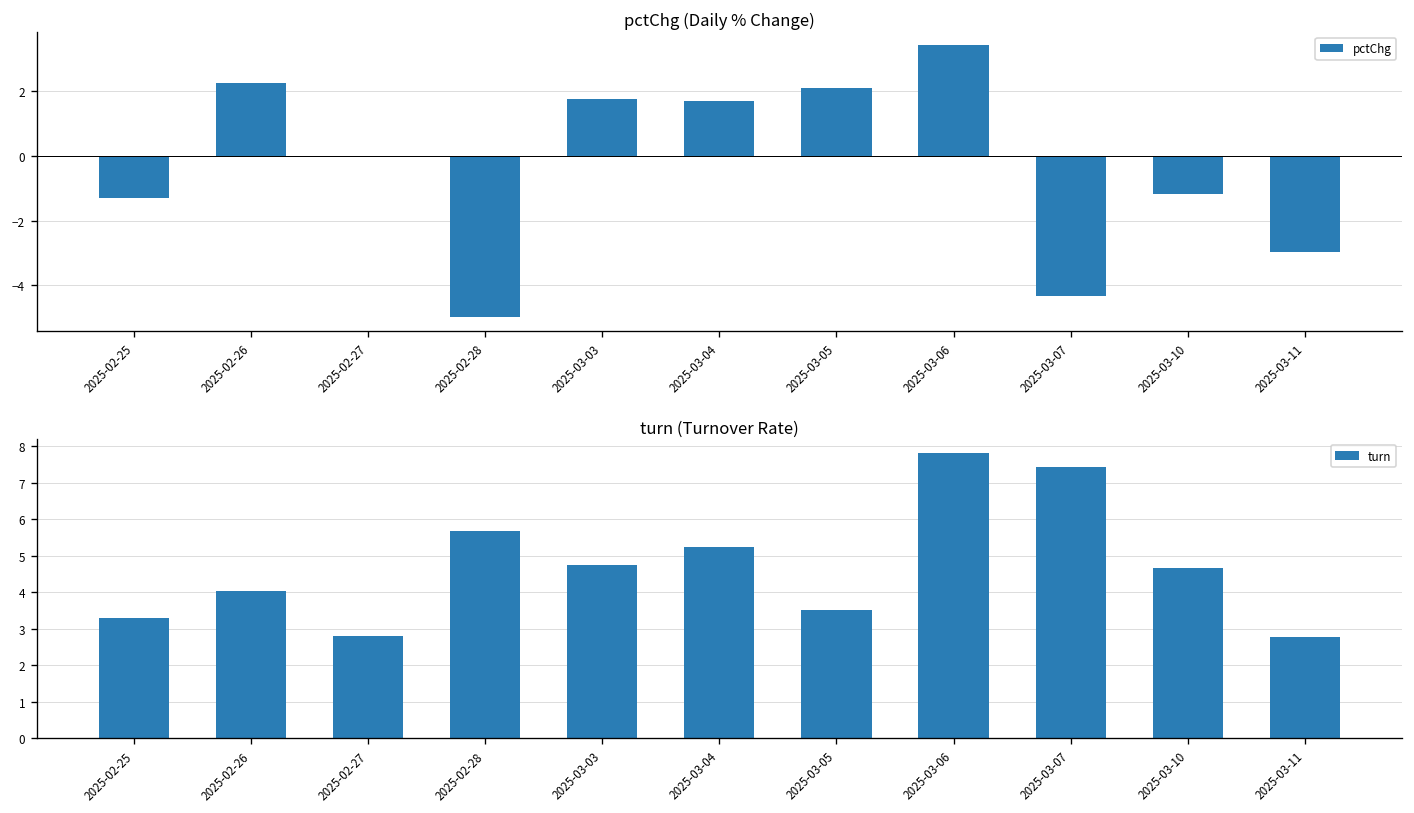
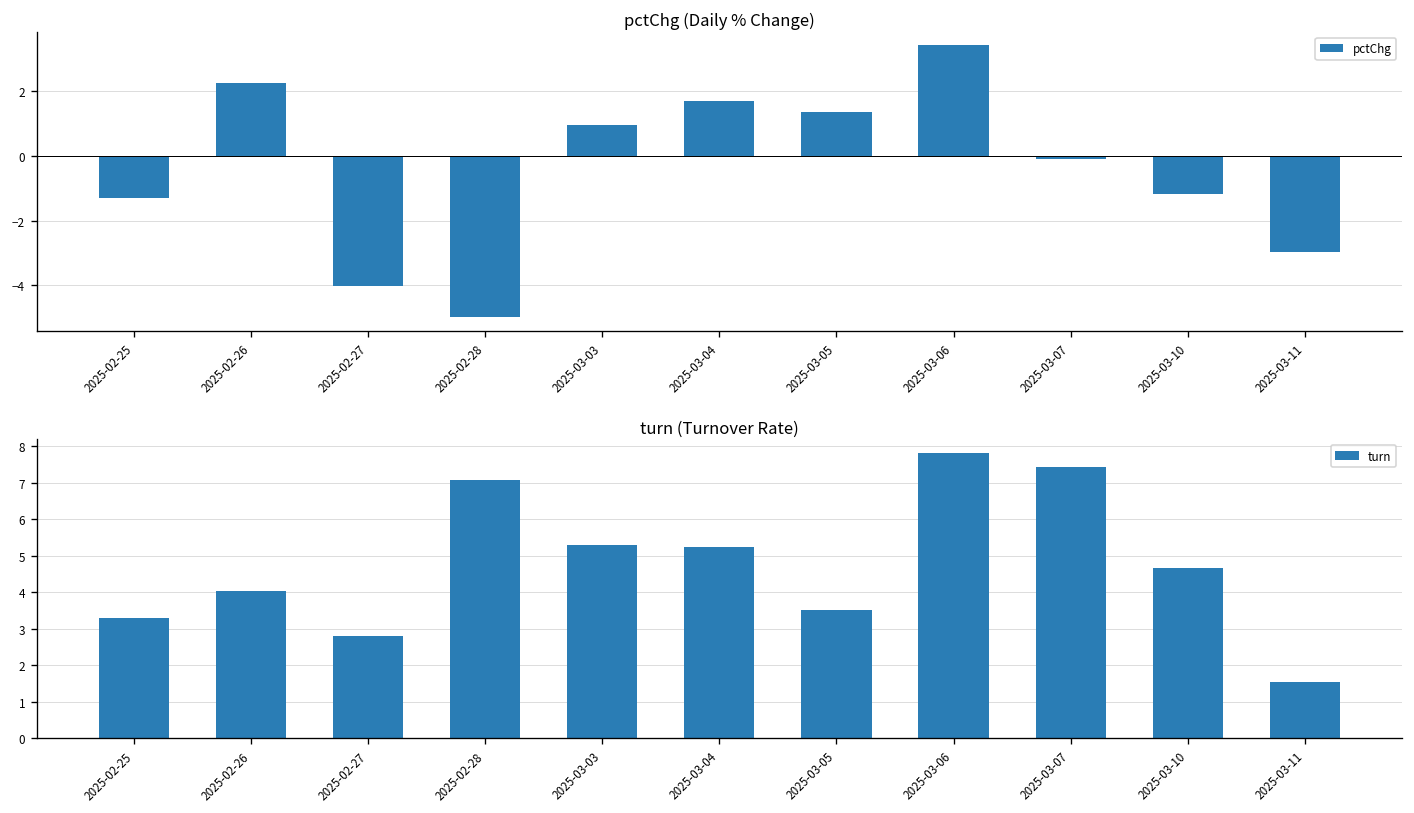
  {
    "pctChg (Daily % Change)": {
      "2025-02-25": -1.3,
      "2025-02-26": 2.3,
-     "2025-02-27": 0.0,
+     "2025-02-27": -4.0,
      "2025-02-28": -5.0,
-     "2025-03-03": 1.8,
+     "2025-03-03": 0.9,
      "2025-03-04": 1.7,
-     "2025-03-05": 2.1,
+     "2025-03-05": 1.4,
      "2025-03-06": 3.4,
-     "2025-03-07": -4.3,
+     "2025-03-07": -0.1,
      "2025-03-10": -1.2,
      "2025-03-11": -3.0
    },
    "turn (Turnover Rate)": {
      "2025-02-25": 3.3,
      "2025-02-26": 4.0,
      "2025-02-27": 2.8,
-     "2025-02-28": 5.7,
-     "2025-03-03": 4.7,
+     "2025-02-28": 7.1,
+     "2025-03-03": 5.3,
      "2025-03-04": 5.3,
      "2025-03-05": 3.5,
      "2025-03-06": 7.8,
      "2025-03-07": 7.4,
      "2025-03-10": 4.7,
-     "2025-03-11": 2.8
+     "2025-03-11": 1.5
    }
  }
